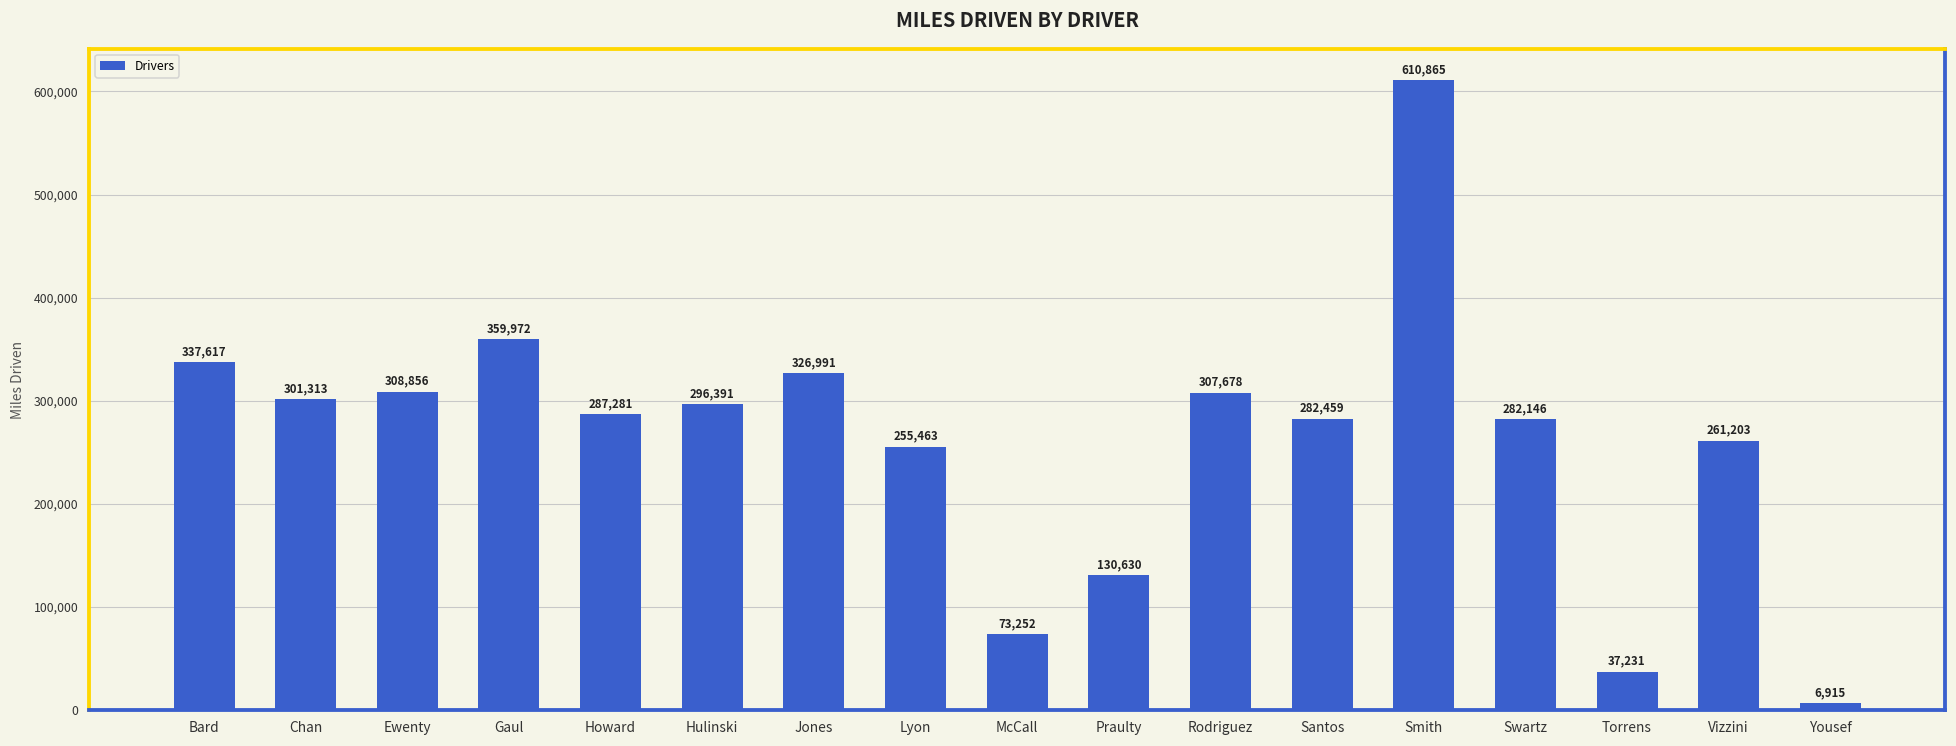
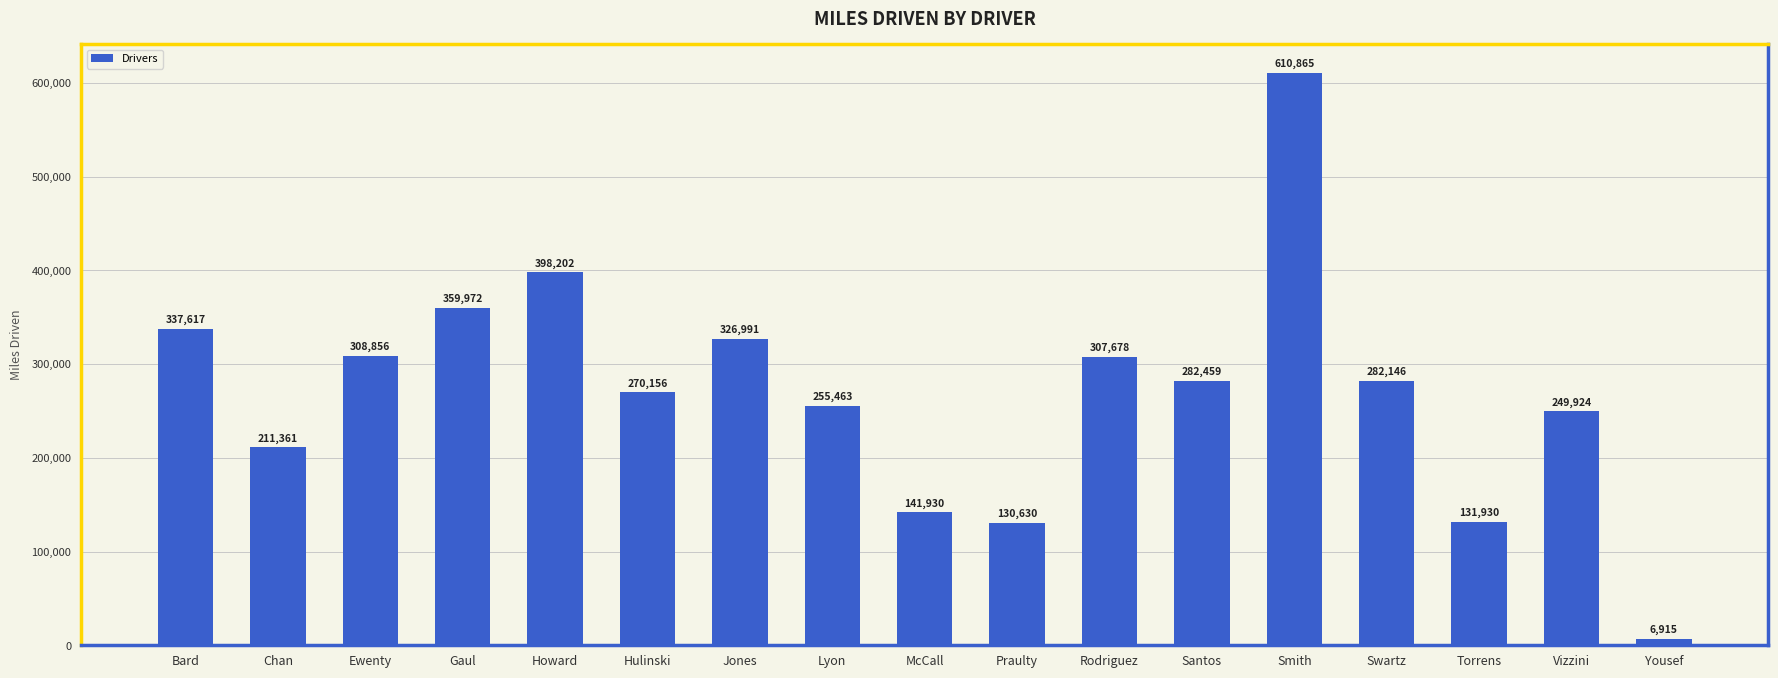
  {
    "Bard": "337,617",
-   "Chan": "301,313",
+   "Chan": "211,361",
    "Ewenty": "308,856",
    "Gaul": "359,972",
-   "Howard": "287,281",
-   "Hulinski": "296,391",
+   "Howard": "398,202",
+   "Hulinski": "270,156",
    "Jones": "326,991",
    "Lyon": "255,463",
-   "McCall": "73,252",
+   "McCall": "141,930",
    "Praulty": "130,630",
    "Rodriguez": "307,678",
    "Santos": "282,459",
    "Smith": "610,865",
    "Swartz": "282,146",
-   "Torrens": "37,231",
-   "Vizzini": "261,203",
+   "Torrens": "131,930",
+   "Vizzini": "249,924",
    "Yousef": "6,915"
  }
